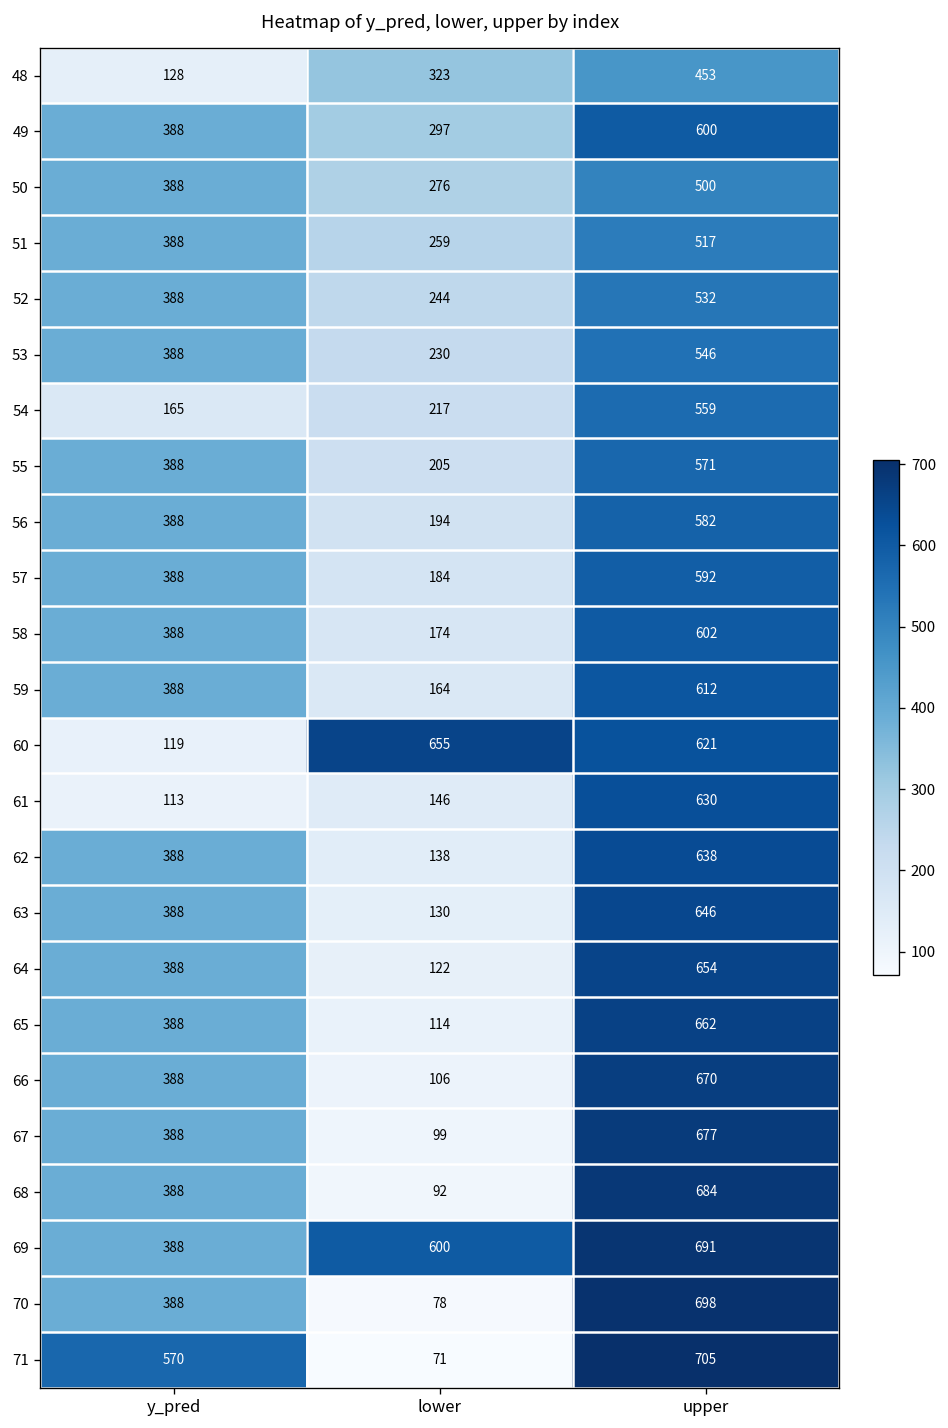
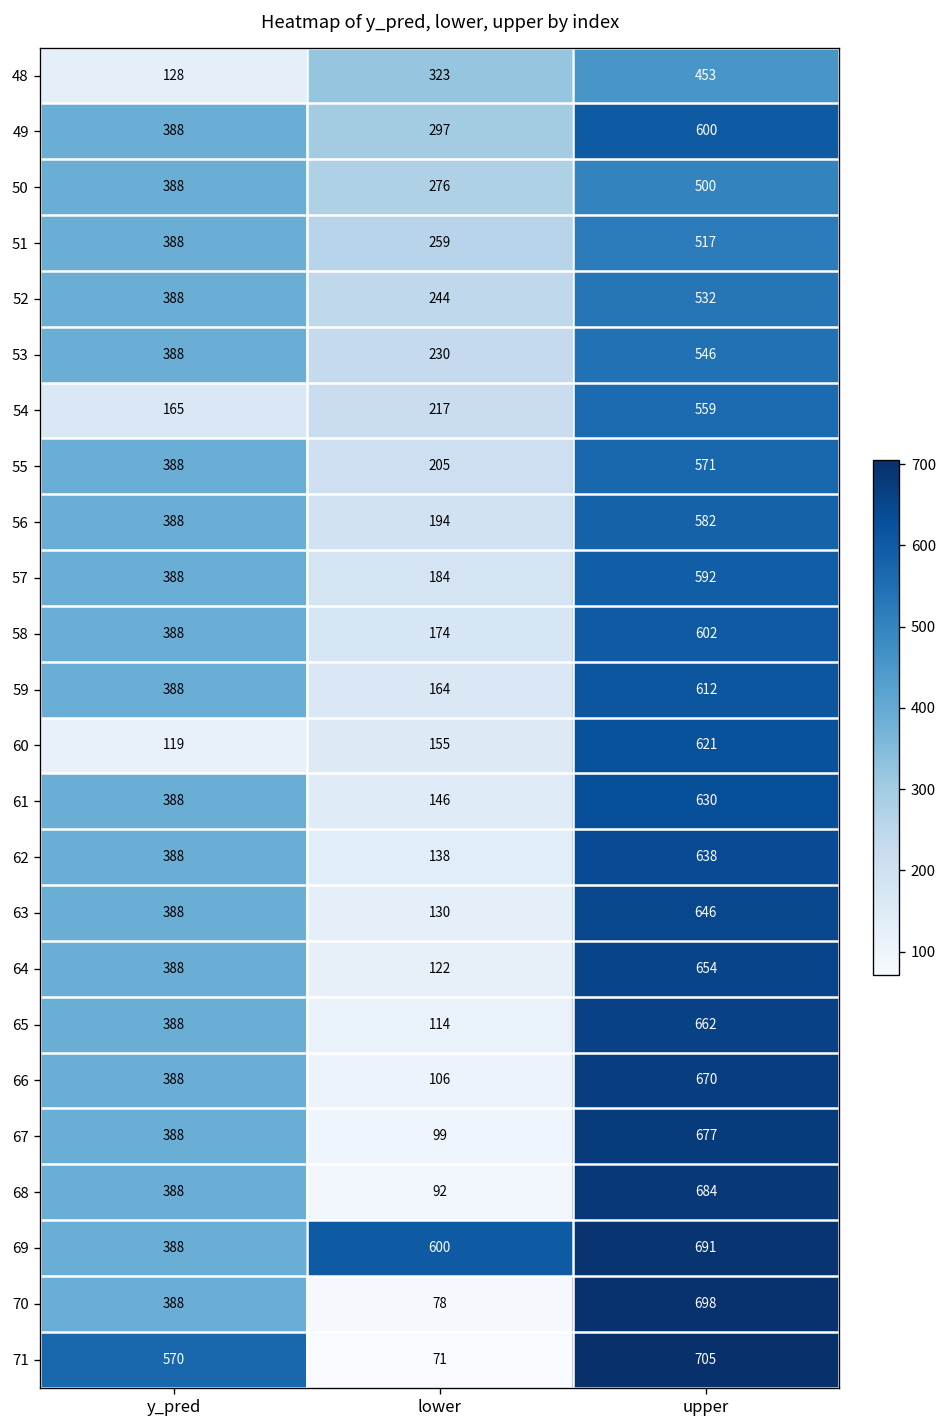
  {
    "48": {
      "y_pred": 128,
      "lower": 323,
      "upper": 453
    },
    "49": {
      "y_pred": 388,
      "lower": 297,
      "upper": 600
    },
    "50": {
      "y_pred": 388,
      "lower": 276,
      "upper": 500
    },
    "51": {
      "y_pred": 388,
      "lower": 259,
      "upper": 517
    },
    "52": {
      "y_pred": 388,
      "lower": 244,
      "upper": 532
    },
    "53": {
      "y_pred": 388,
      "lower": 230,
      "upper": 546
    },
    "54": {
      "y_pred": 165,
      "lower": 217,
      "upper": 559
    },
    "55": {
      "y_pred": 388,
      "lower": 205,
      "upper": 571
    },
    "56": {
      "y_pred": 388,
      "lower": 194,
      "upper": 582
    },
    "57": {
      "y_pred": 388,
      "lower": 184,
      "upper": 592
    },
    "58": {
      "y_pred": 388,
      "lower": 174,
      "upper": 602
    },
    "59": {
      "y_pred": 388,
      "lower": 164,
      "upper": 612
    },
    "60": {
      "y_pred": 119,
-     "lower": 655,
+     "lower": 155,
      "upper": 621
    },
    "61": {
-     "y_pred": 113,
+     "y_pred": 388,
      "lower": 146,
      "upper": 630
    },
    "62": {
      "y_pred": 388,
      "lower": 138,
      "upper": 638
    },
    "63": {
      "y_pred": 388,
      "lower": 130,
      "upper": 646
    },
    "64": {
      "y_pred": 388,
      "lower": 122,
      "upper": 654
    },
    "65": {
      "y_pred": 388,
      "lower": 114,
      "upper": 662
    },
    "66": {
      "y_pred": 388,
      "lower": 106,
      "upper": 670
    },
    "67": {
      "y_pred": 388,
      "lower": 99,
      "upper": 677
    },
    "68": {
      "y_pred": 388,
      "lower": 92,
      "upper": 684
    },
    "69": {
      "y_pred": 388,
      "lower": 600,
      "upper": 691
    },
    "70": {
      "y_pred": 388,
      "lower": 78,
      "upper": 698
    },
    "71": {
      "y_pred": 570,
      "lower": 71,
      "upper": 705
    }
  }
